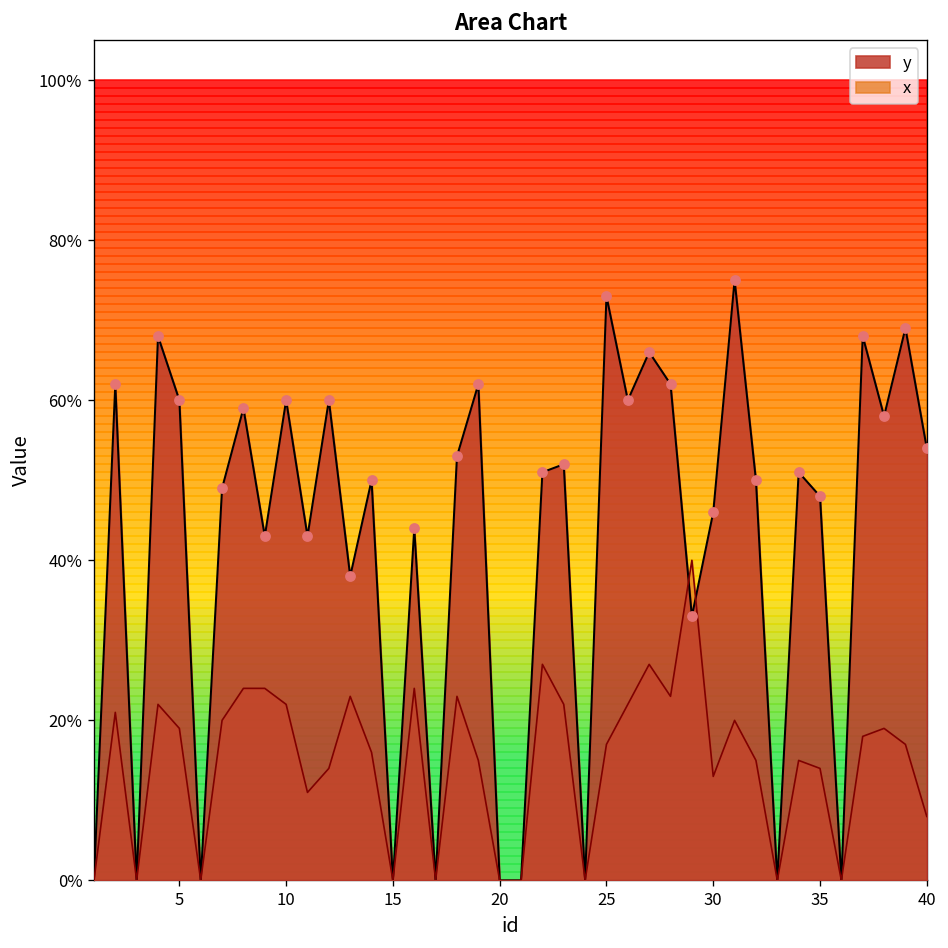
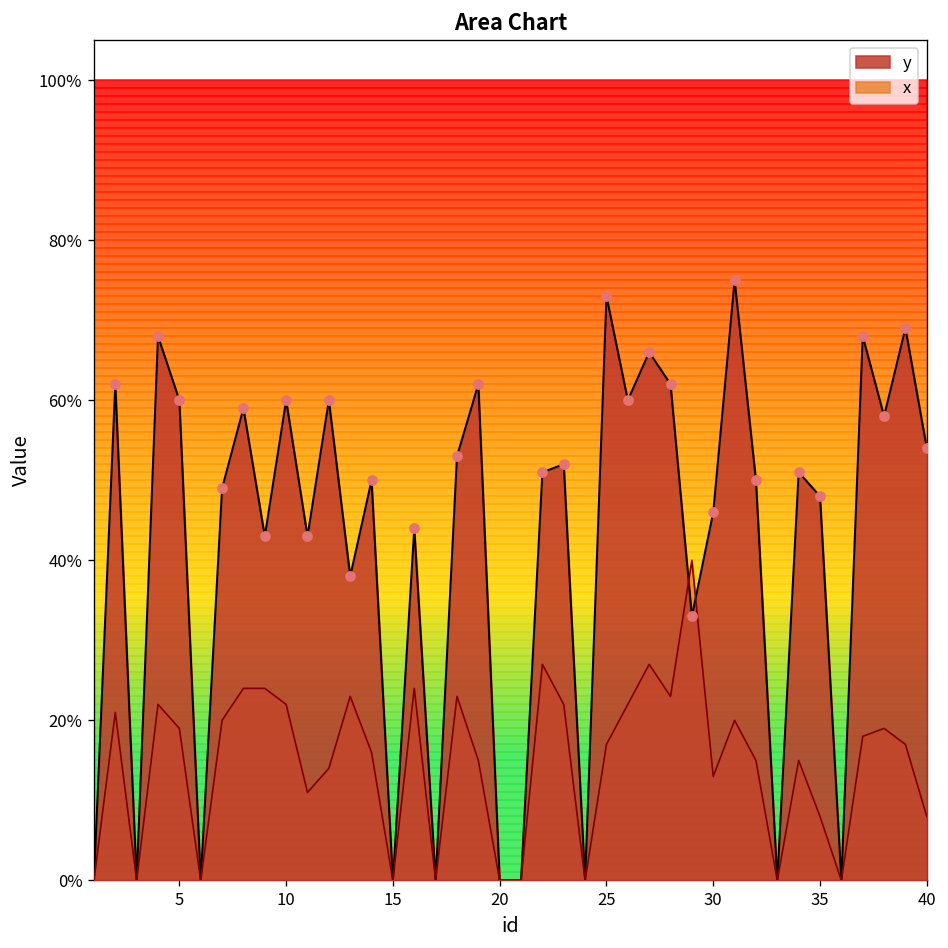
  {
    "x": {
      "5": "19%",
      "10": "22%",
      "25": "17%",
      "30": "13%",
-     "35": "14%",
+     "35": "8%",
      "40": "8%"
    }
  }
